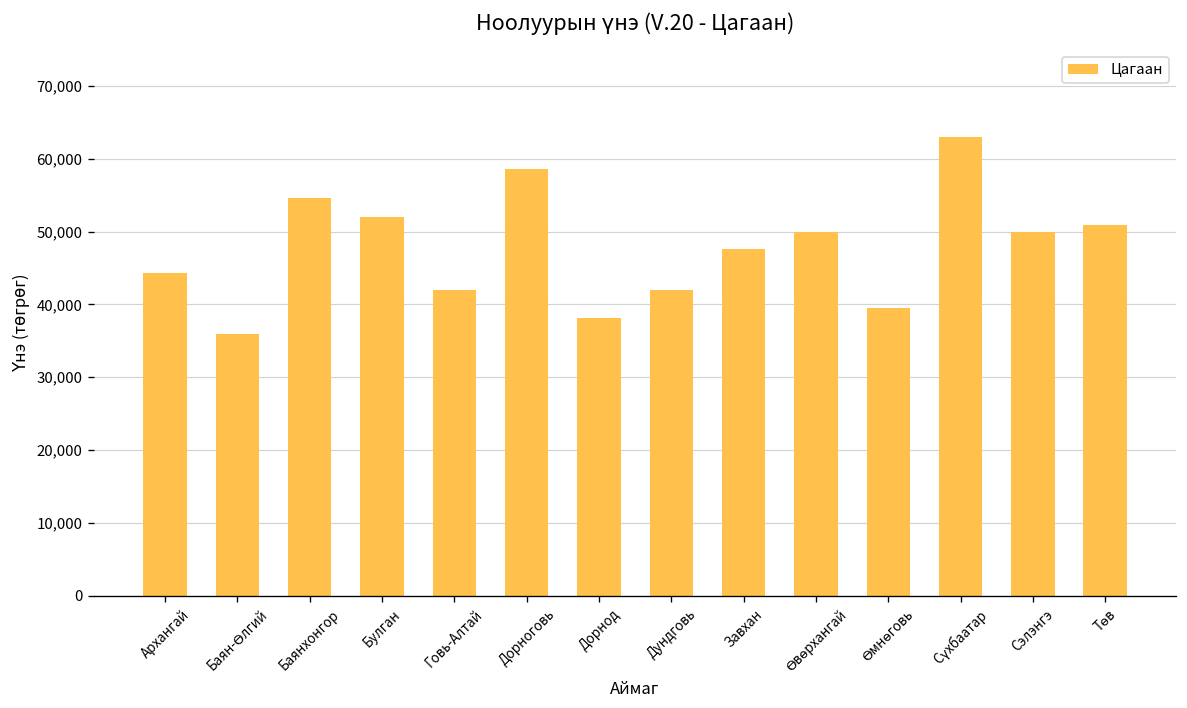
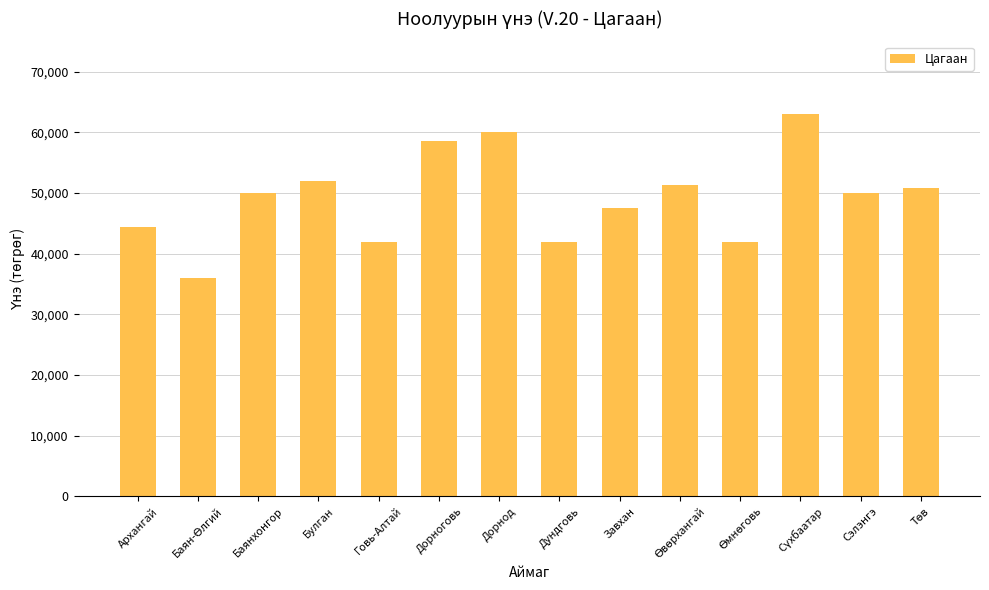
  {
    "Архангай": "44,000",
    "Баян-Өлгий": "36,000",
-   "Баянхонгор": "55,000",
+   "Баянхонгор": "50,000",
    "Булган": "52,000",
    "Говь-Алтай": "42,000",
    "Дорноговь": "59,000",
-   "Дорнод": "38,000",
+   "Дорнод": "60,000",
    "Дундговь": "42,000",
    "Завхан": "48,000",
-   "Өвөрхангай": "50,000",
-   "Өмнөговь": "40,000",
+   "Өвөрхангай": "51,000",
+   "Өмнөговь": "42,000",
    "Сүхбаатар": "63,000",
    "Сэлэнгэ": "50,000",
    "Төв": "51,000"
  }
